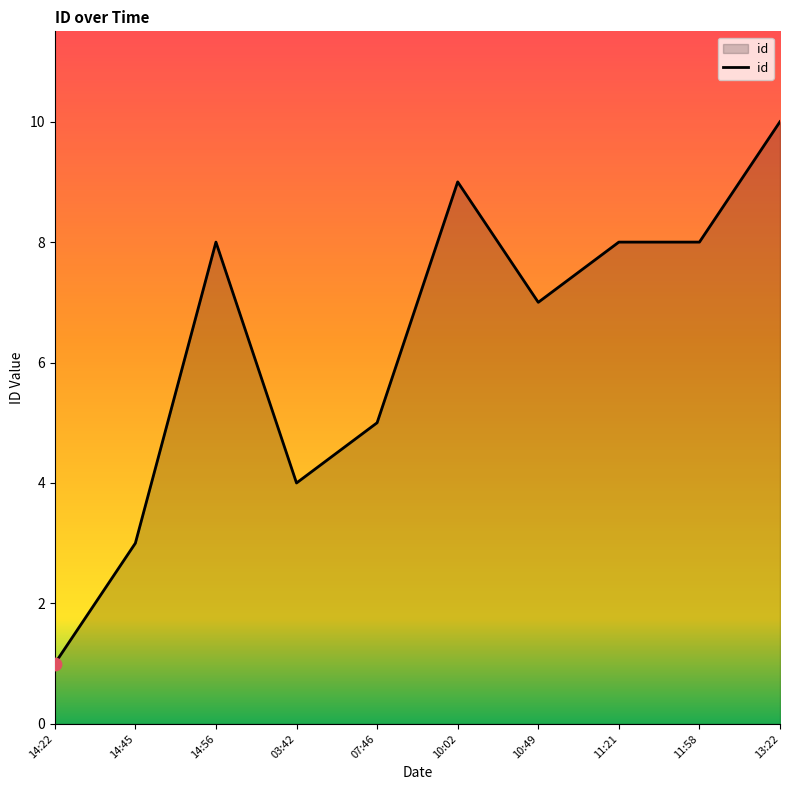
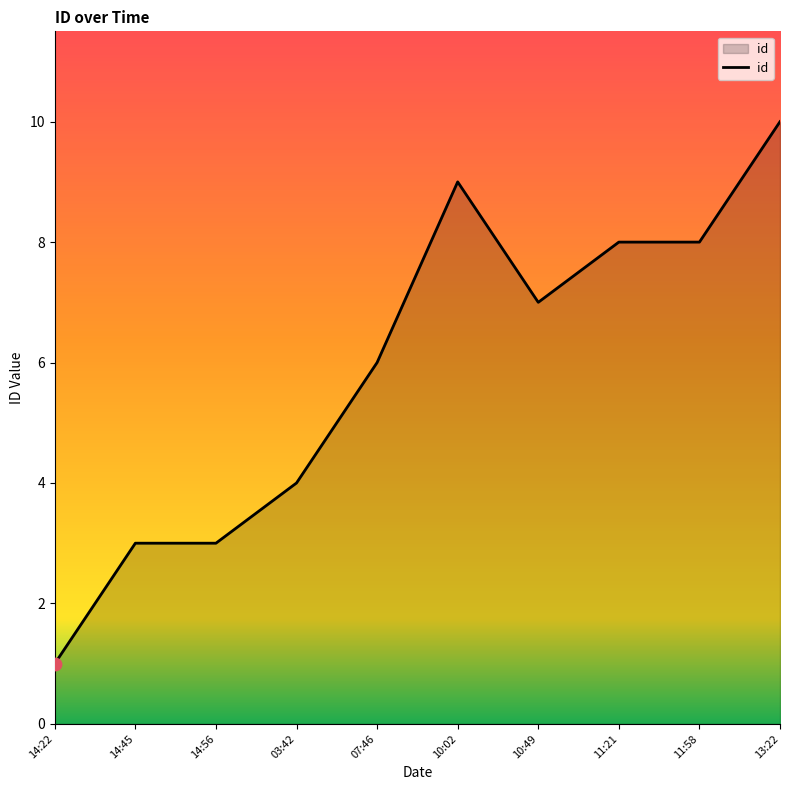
  {
    "id": {
      "14:45": 3,
-     "14:56": 8,
+     "14:56": 3,
      "03:42": 4,
-     "07:46": 5,
+     "07:46": 6,
      "10:02": 9,
      "10:49": 7,
      "11:21": 8,
      "11:58": 8,
      "13:22": 10
    }
  }
